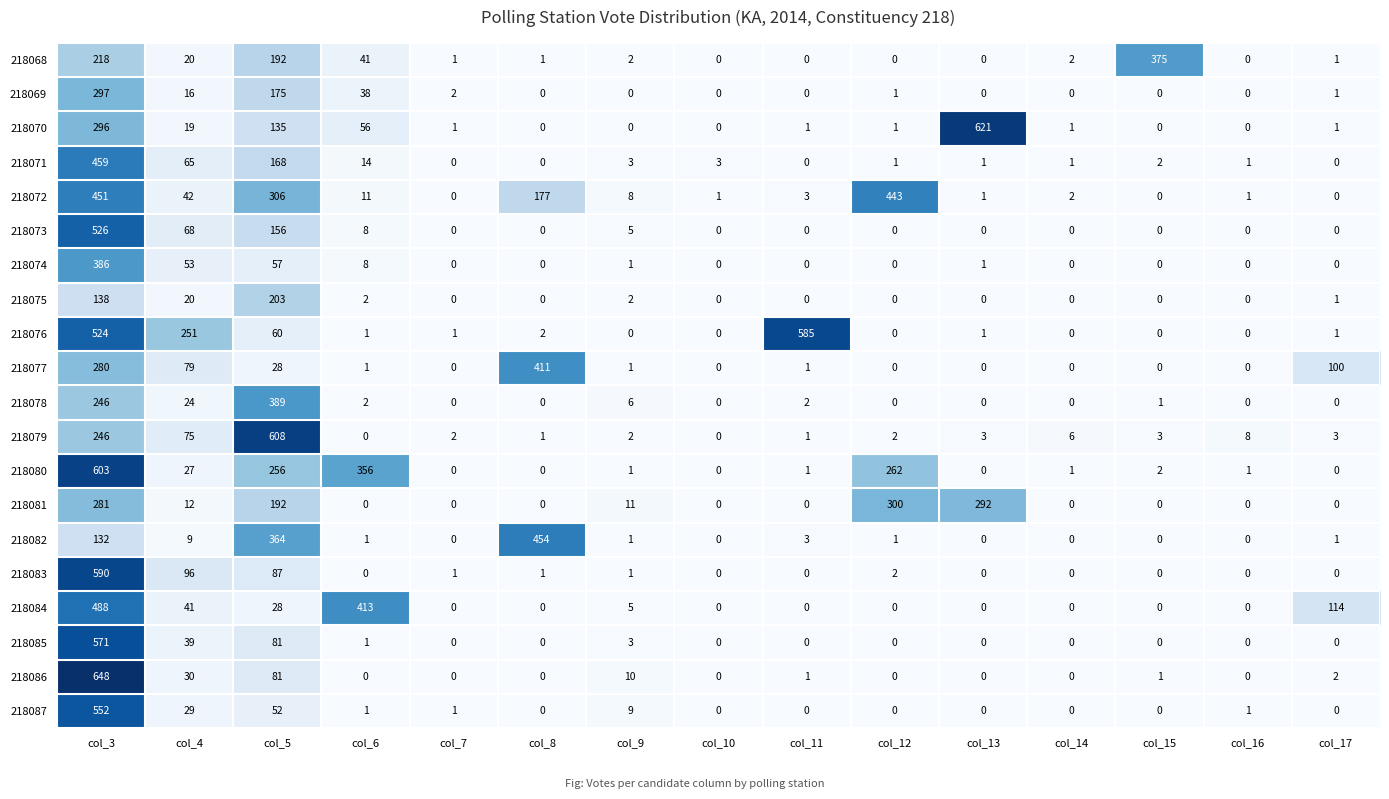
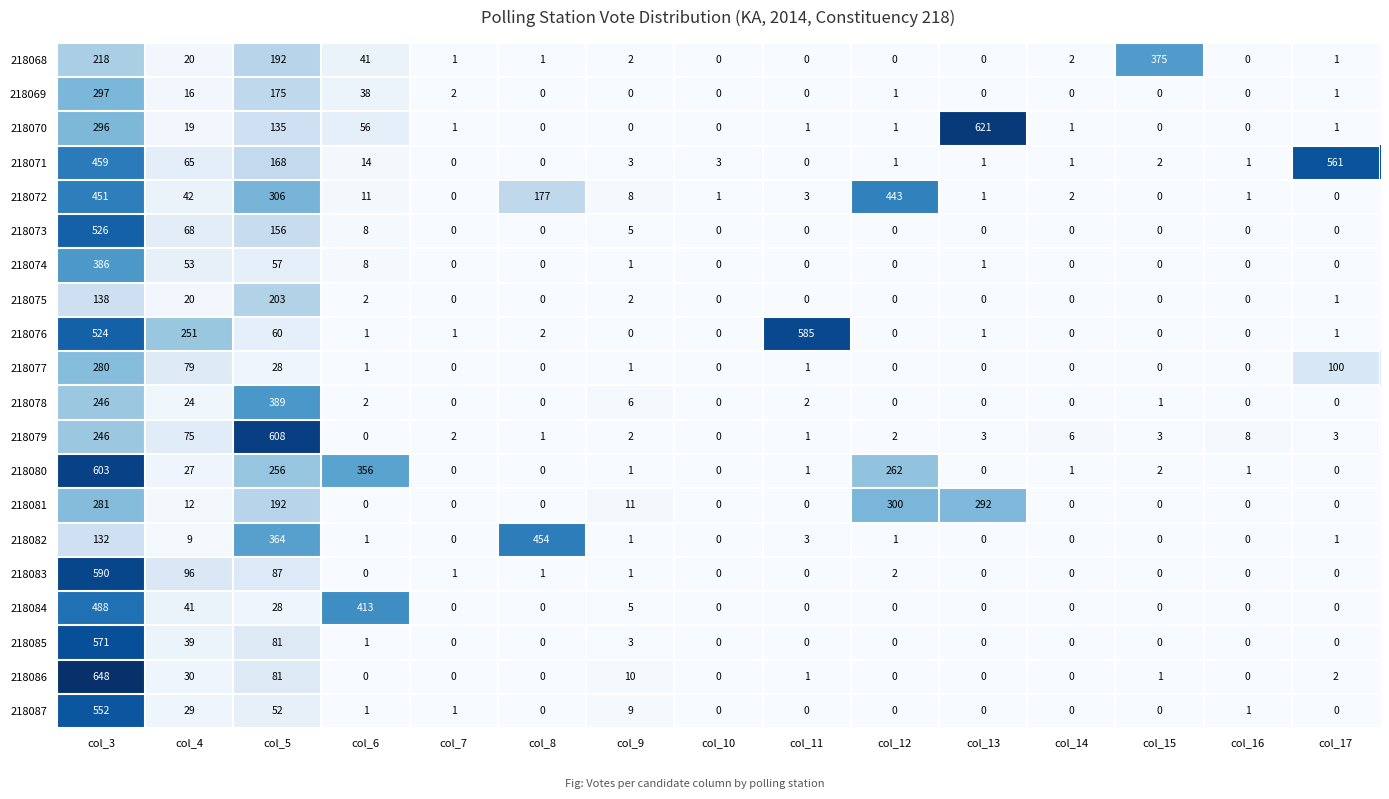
  {
    "218071": {
      "col_3": 459,
      "col_4": 65,
      "col_5": 168,
      "col_6": 14,
      "col_7": 0,
      "col_8": 0,
      "col_9": 3,
      "col_10": 3,
      "col_11": 0,
      "col_12": 1,
      "col_13": 1,
      "col_14": 1,
      "col_15": 2,
      "col_16": 1,
-     "col_17": 0
+     "col_17": 561
    },
    "218077": {
      "col_3": 280,
      "col_4": 79,
      "col_5": 28,
      "col_6": 1,
      "col_7": 0,
-     "col_8": 411,
+     "col_8": 0,
      "col_9": 1,
      "col_10": 0,
      "col_11": 1,
      "col_12": 0,
      "col_13": 0,
      "col_14": 0,
      "col_15": 0,
      "col_16": 0,
      "col_17": 100
    },
    "218084": {
      "col_3": 488,
      "col_4": 41,
      "col_5": 28,
      "col_6": 413,
      "col_7": 0,
      "col_8": 0,
      "col_9": 5,
      "col_10": 0,
      "col_11": 0,
      "col_12": 0,
      "col_13": 0,
      "col_14": 0,
      "col_15": 0,
      "col_16": 0,
-     "col_17": 114
+     "col_17": 0
    }
  }
